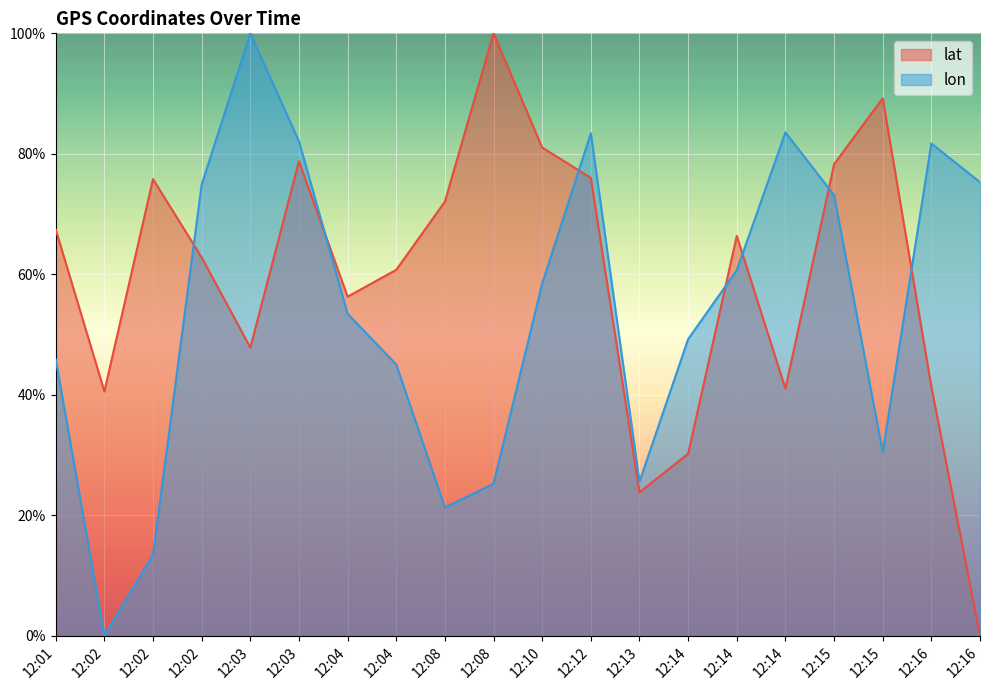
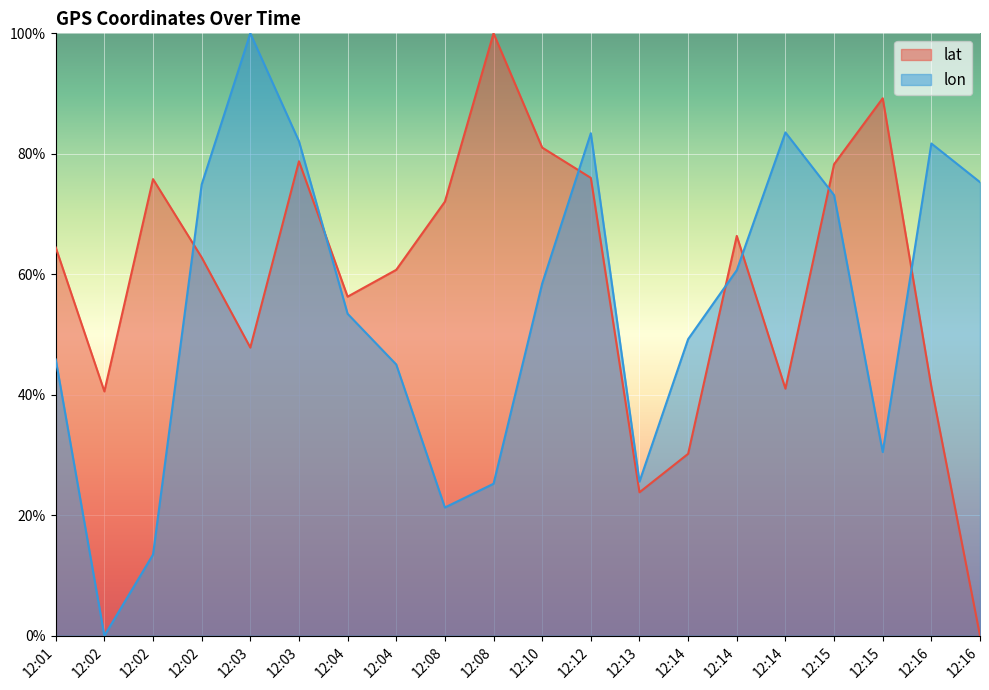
  {
    "lat": {
-     "12:01": "67%",
+     "12:01": "64%",
      "12:10": "81%",
      "12:12": "76%",
      "12:13": "24%"
    },
    "lon": {
      "12:01": "46%",
      "12:10": "58%",
      "12:12": "83%",
      "12:13": "26%"
    }
  }
